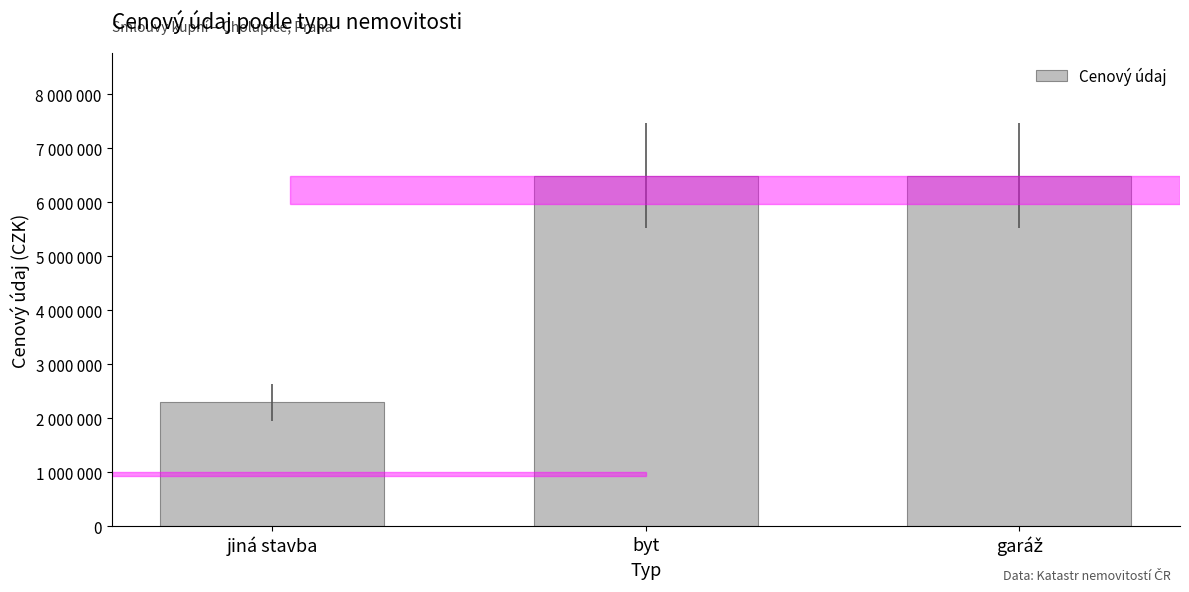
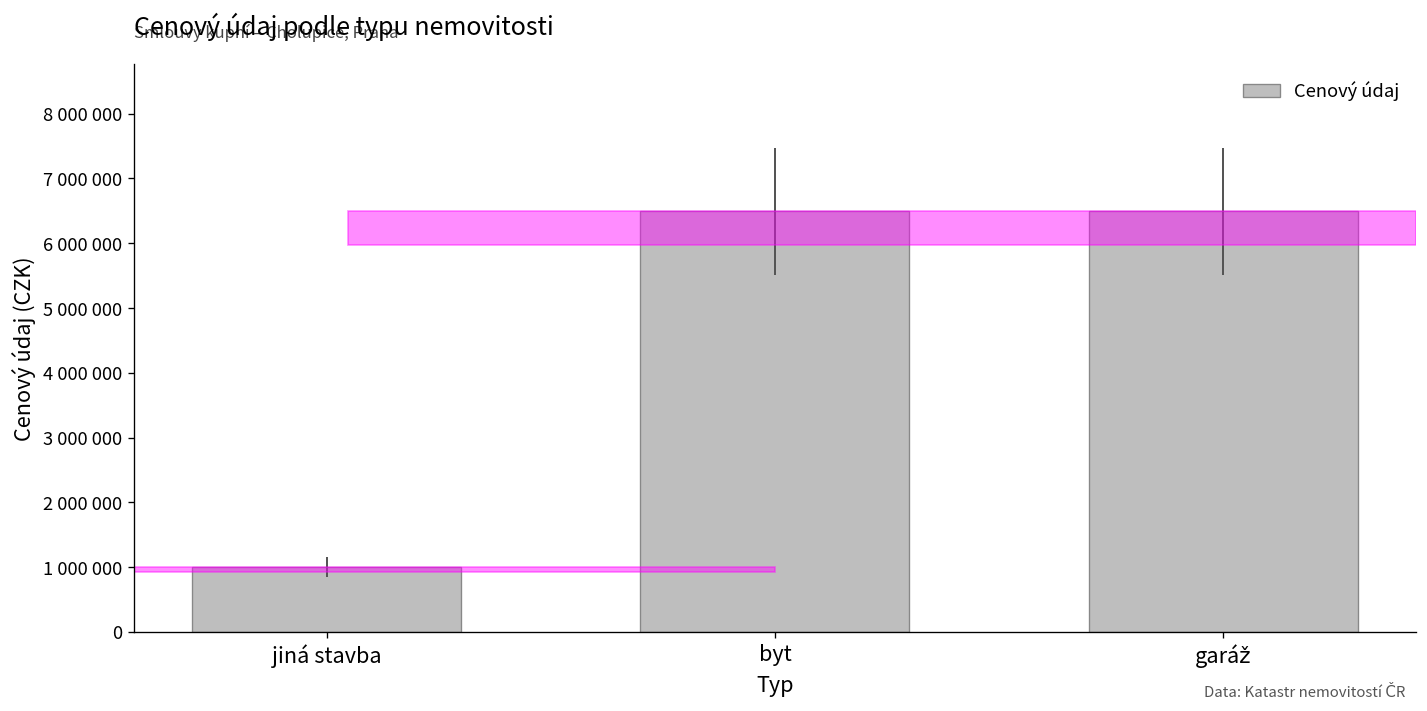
  {
-   "jiná stavba": 2300000,
+   "jiná stavba": 1000000,
    "byt": 6500000,
    "garáž": 6500000
  }
